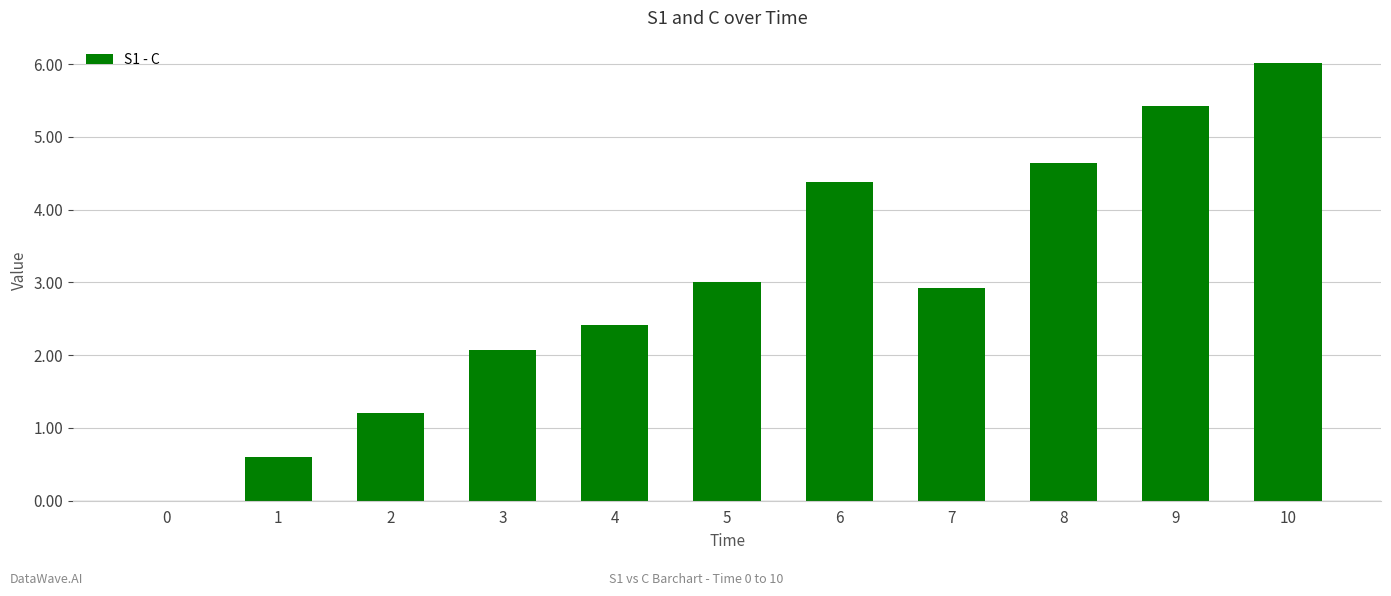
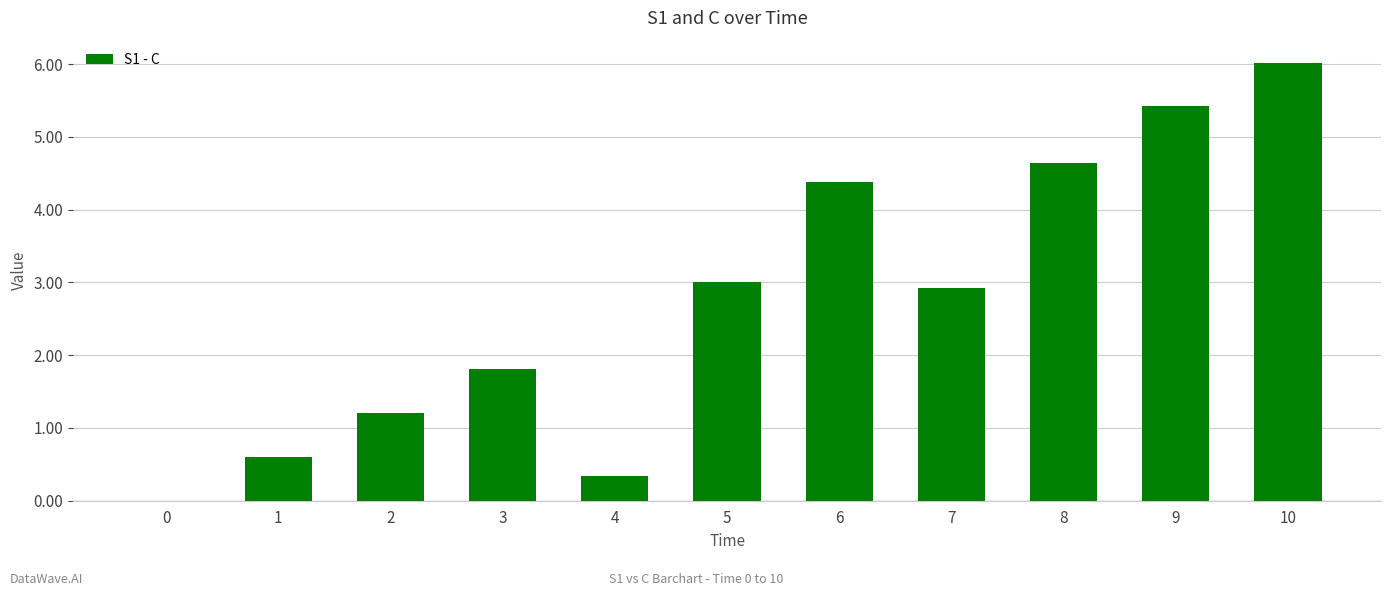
  {
    "0": 0.0,
    "1": 0.6,
    "2": 1.2,
-   "3": 2.1,
-   "4": 2.4,
+   "3": 1.8,
+   "4": 0.3,
    "5": 3.0,
    "6": 4.4,
    "7": 2.9,
    "8": 4.6,
    "9": 5.4,
    "10": 6.0
  }
